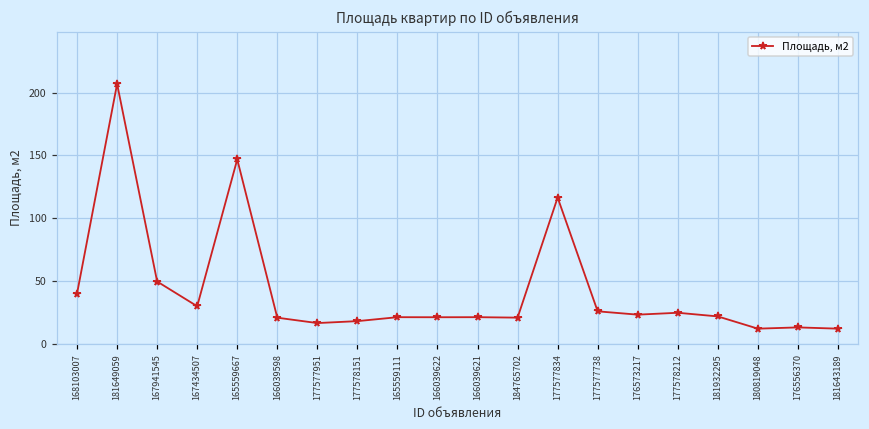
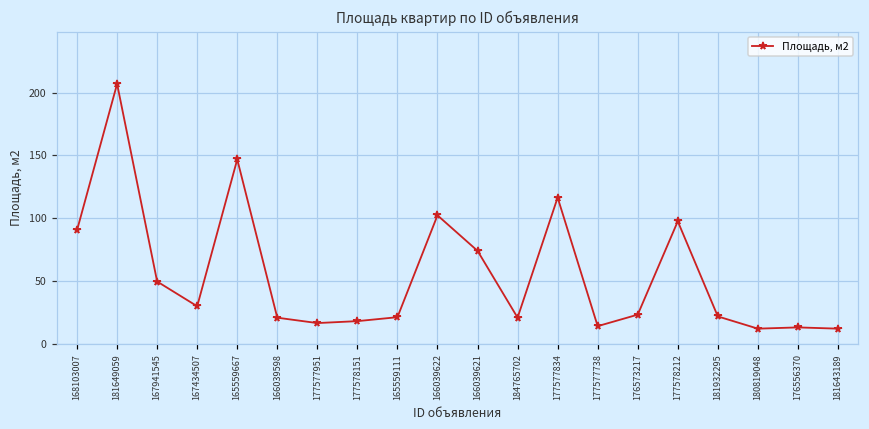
  {
-   "168103007": 40,
+   "168103007": 91,
    "181649059": 207,
    "167941545": 50,
    "167434507": 30,
    "165559667": 147,
    "166039598": 21,
    "177577951": 16,
    "177578151": 18,
    "165559111": 21,
-   "166039622": 21,
-   "166039621": 21,
+   "166039622": 102,
+   "166039621": 74,
    "184765702": 21,
    "177577834": 116,
-   "177577738": 26,
+   "177577738": 14,
    "176573217": 23,
-   "177578212": 25,
+   "177578212": 98,
    "181932295": 22,
    "180819048": 12,
    "176556370": 13,
    "181643189": 12
  }
